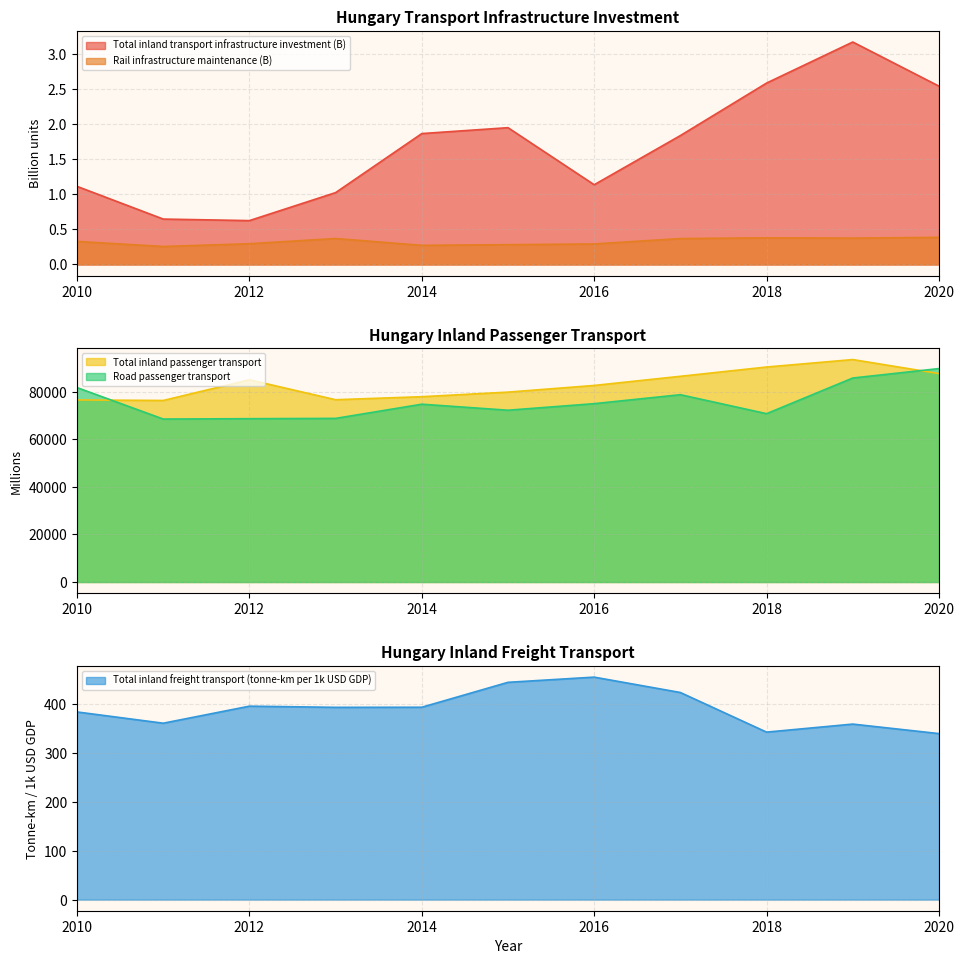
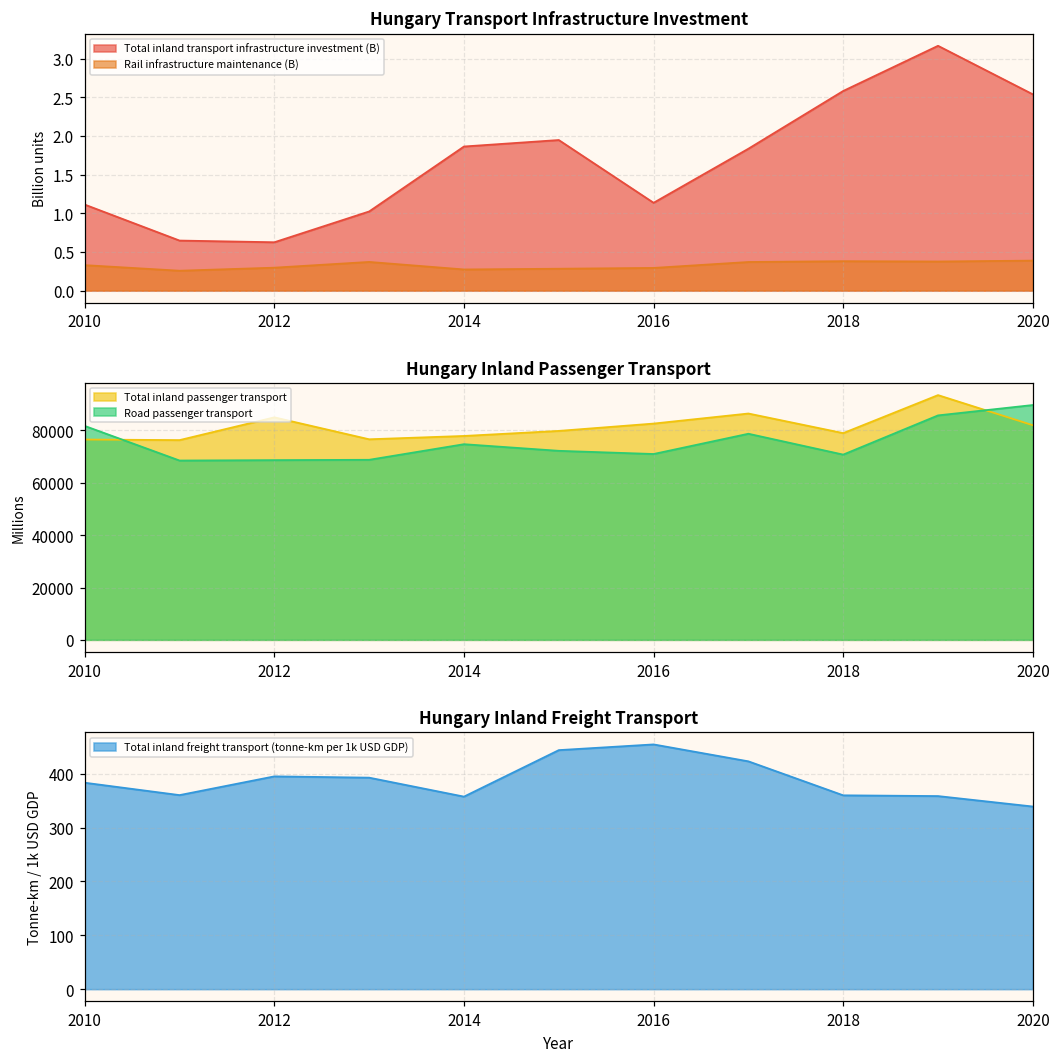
  {
    "Hungary Inland Passenger Transport": {
      "Total inland passenger transport": {
        "2010": 77000,
        "2014": 78000,
        "2016": 83000,
-       "2018": 90000,
-       "2020": 88000
+       "2018": 79000,
+       "2020": 82000
      },
      "Road passenger transport": {
        "2010": 82000,
        "2012": 69000,
        "2014": 75000,
-       "2016": 75000,
+       "2016": 71000,
        "2018": 71000,
        "2020": 90000
      }
    },
    "Hungary Inland Freight Transport": {
      "2010": 380,
      "2012": 400,
-     "2014": 390,
+     "2014": 360,
      "2016": 450,
-     "2018": 340,
+     "2018": 360,
      "2020": 340
    }
  }
